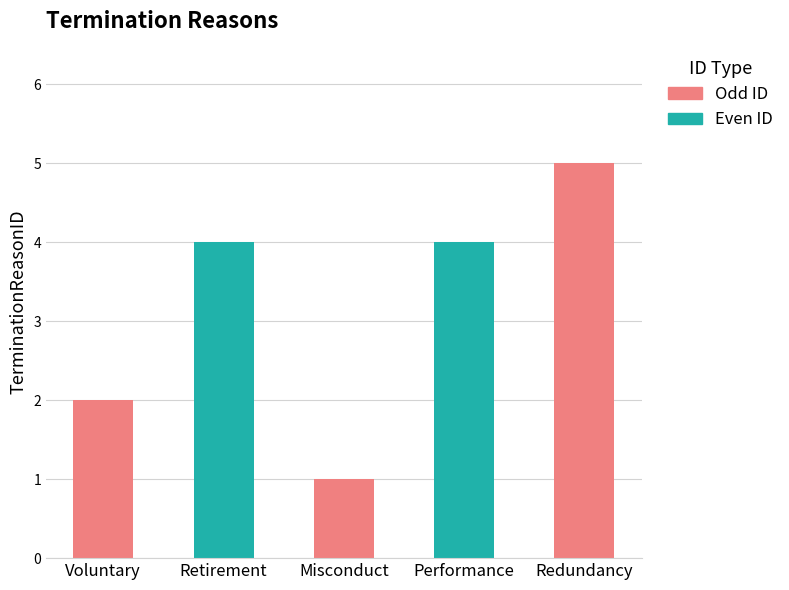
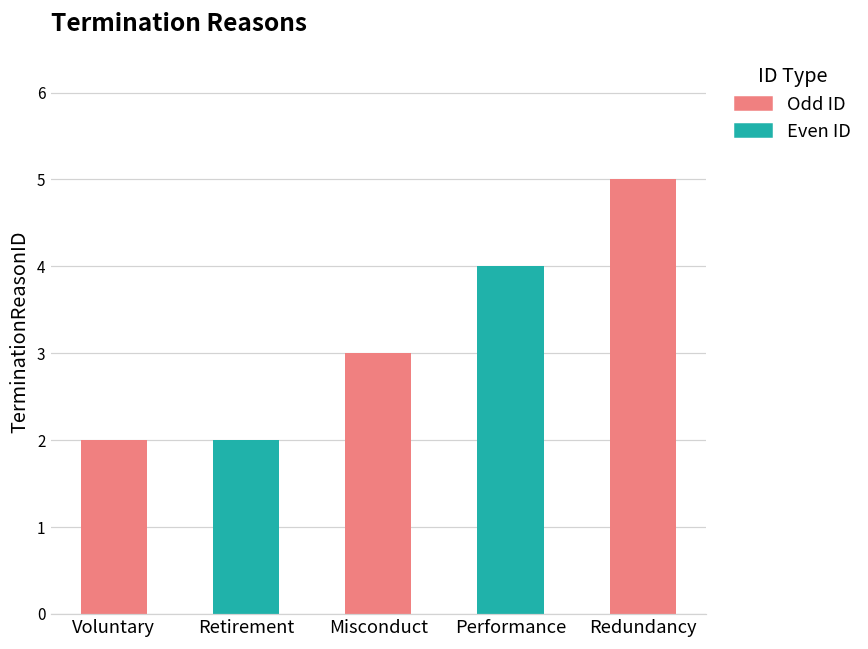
  {
    "Voluntary": 2,
-   "Retirement": 4,
-   "Misconduct": 1,
+   "Retirement": 2,
+   "Misconduct": 3,
    "Performance": 4,
    "Redundancy": 5
  }
